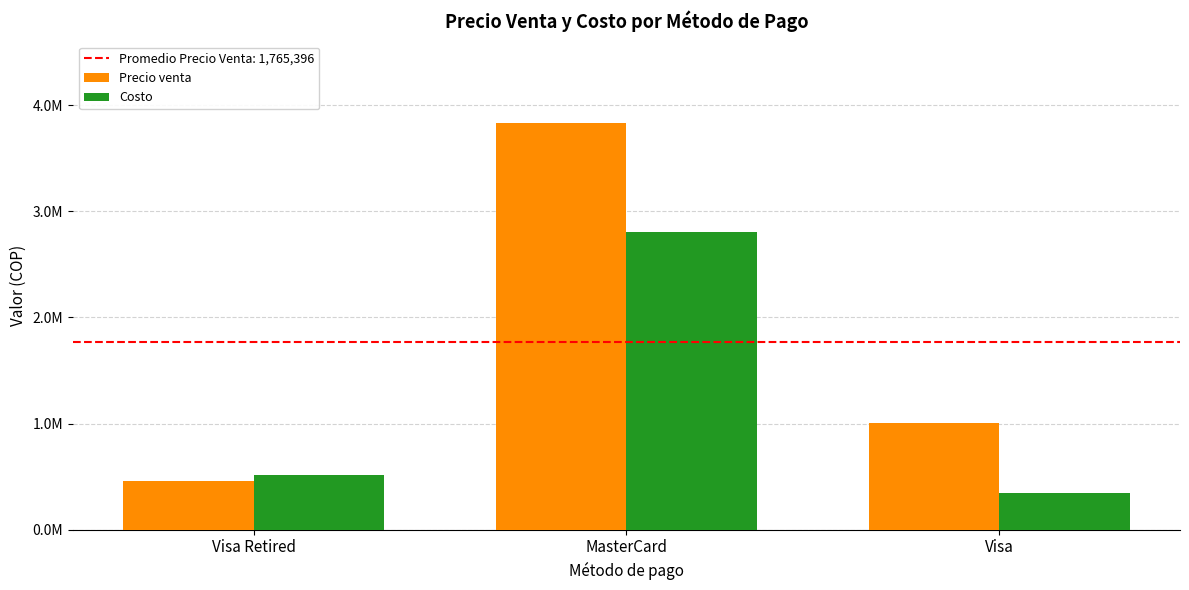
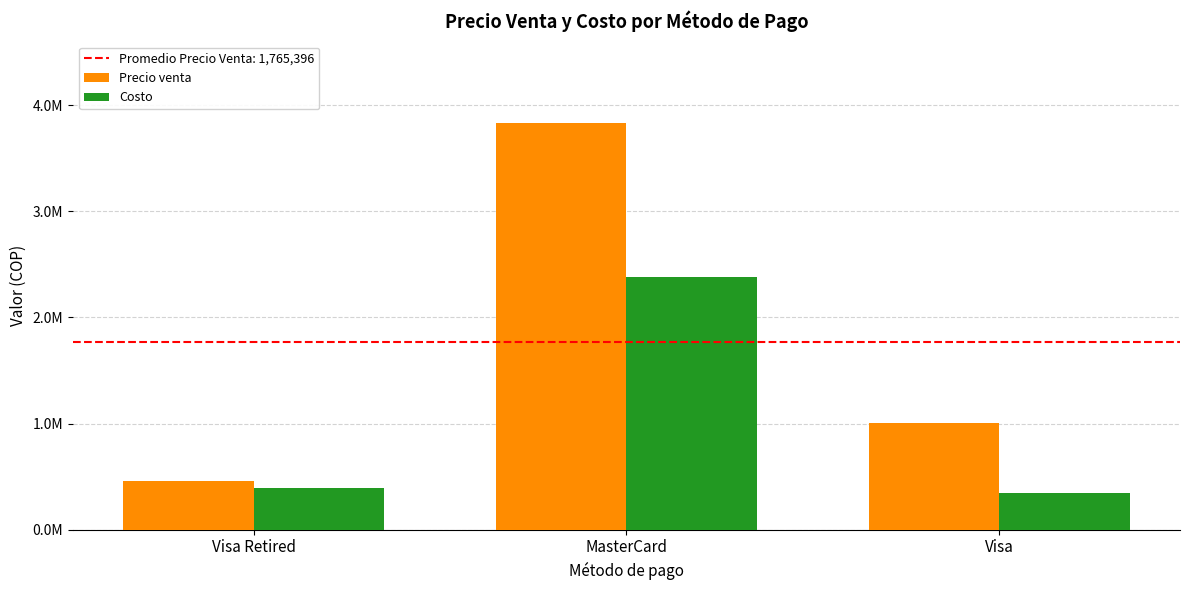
  {
    "Precio venta": {
      "Visa Retired": 460000,
      "MasterCard": 3830000,
      "Visa": 1000000
    },
    "Costo": {
-     "Visa Retired": 520000,
-     "MasterCard": 2810000,
+     "Visa Retired": 400000,
+     "MasterCard": 2380000,
      "Visa": 350000
    }
  }
